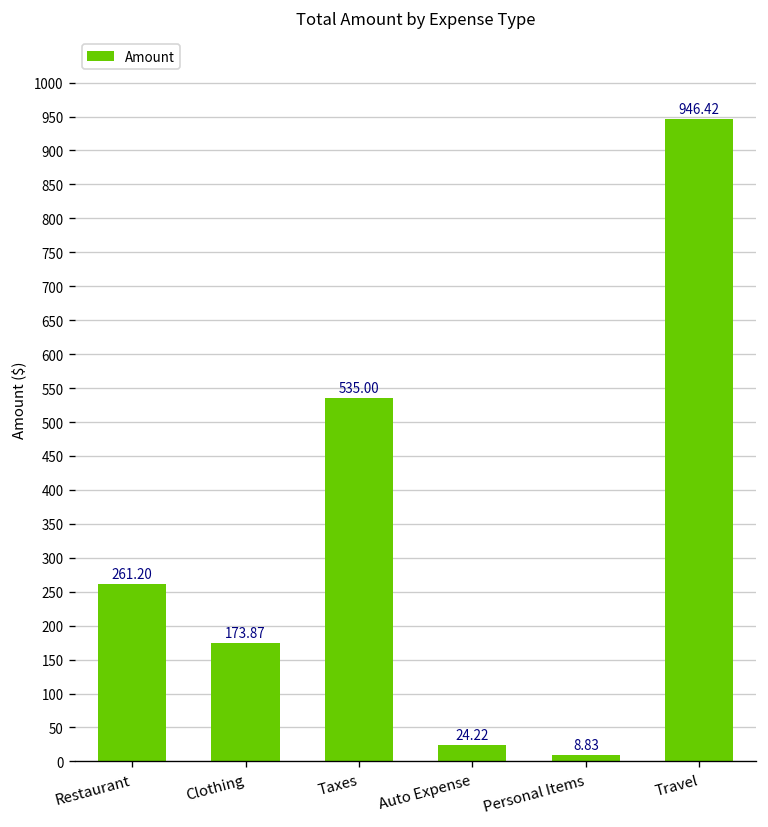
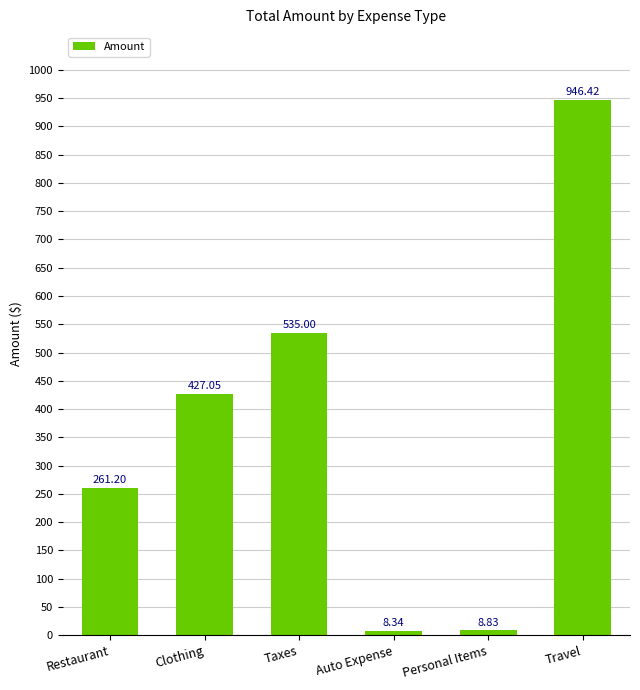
  {
    "Restaurant": 261.20,
-   "Clothing": 173.87,
+   "Clothing": 427.05,
    "Taxes": 535.00,
-   "Auto Expense": 24.22,
+   "Auto Expense": 8.34,
    "Personal Items": 8.83,
    "Travel": 946.42
  }
